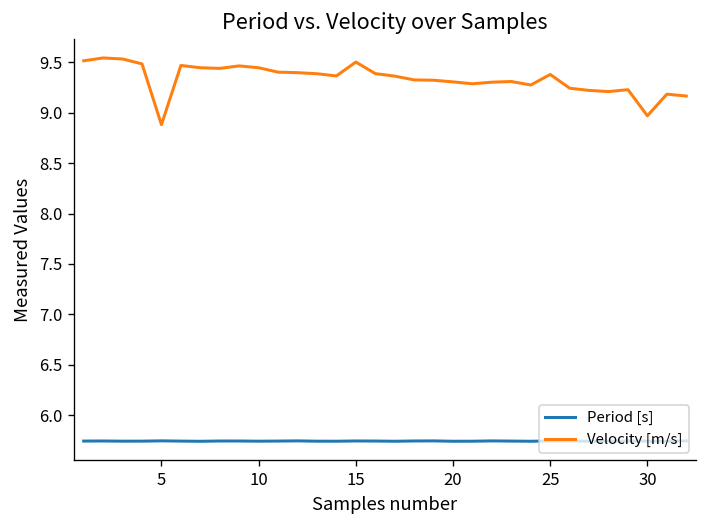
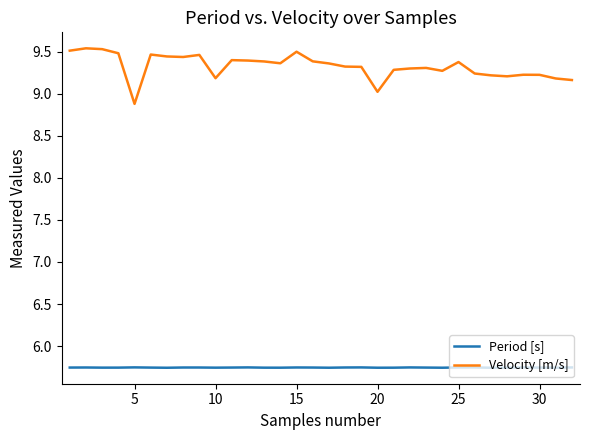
  {
    "Period [s]": {
      "5": 5.7,
      "10": 5.7,
      "15": 5.7,
      "20": 5.7
    },
    "Velocity [m/s]": {
      "5": 8.9,
-     "10": 9.4,
+     "10": 9.2,
      "15": 9.5,
-     "20": 9.3,
+     "20": 9.0,
      "25": 9.4,
-     "30": 9.0
+     "30": 9.2
    }
  }
